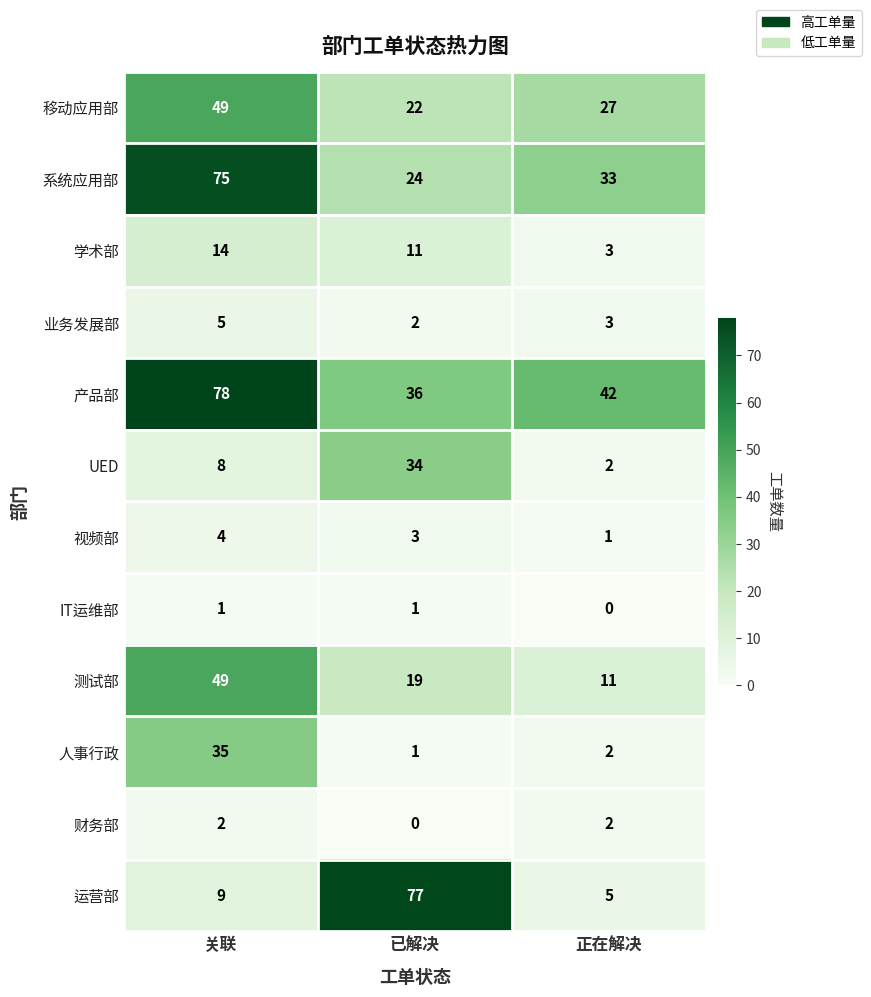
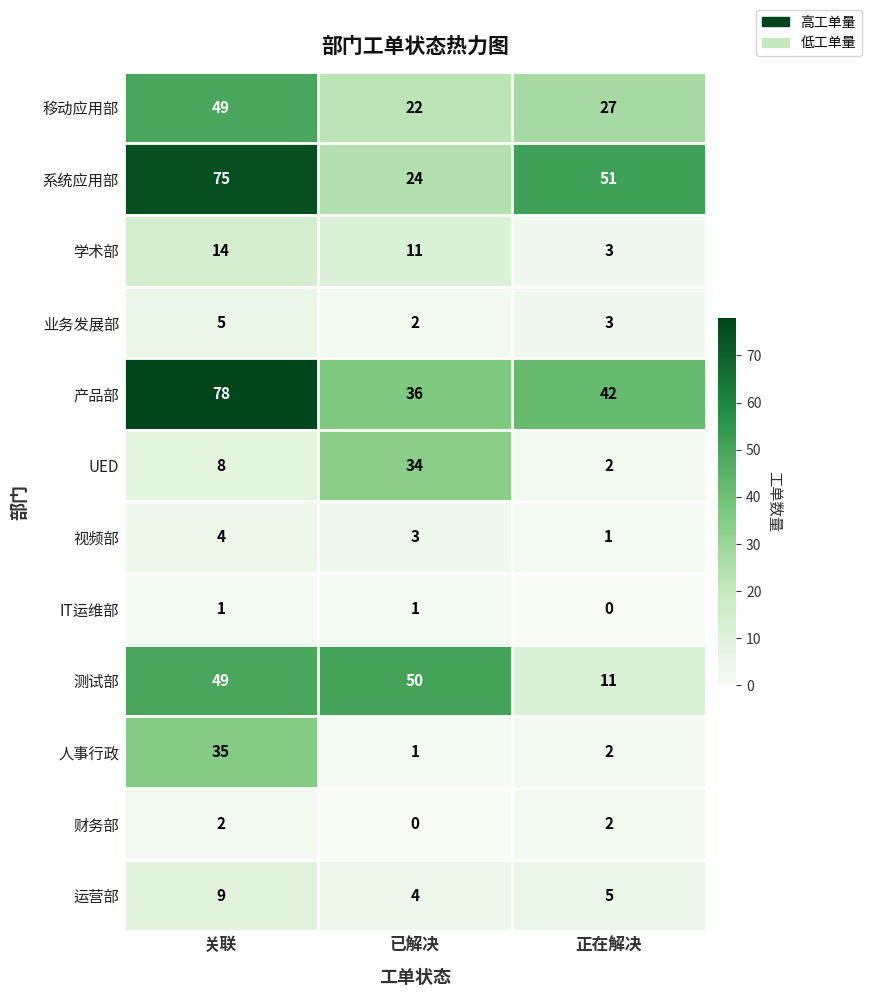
  {
    "移动应用部": {
      "关联": 49,
      "已解决": 22,
      "正在解决": 27
    },
    "系统应用部": {
      "关联": 75,
      "已解决": 24,
-     "正在解决": 33
+     "正在解决": 51
    },
    "学术部": {
      "关联": 14,
      "已解决": 11,
      "正在解决": 3
    },
    "业务发展部": {
      "关联": 5,
      "已解决": 2,
      "正在解决": 3
    },
    "产品部": {
      "关联": 78,
      "已解决": 36,
      "正在解决": 42
    },
    "UED": {
      "关联": 8,
      "已解决": 34,
      "正在解决": 2
    },
    "视频部": {
      "关联": 4,
      "已解决": 3,
      "正在解决": 1
    },
    "IT运维部": {
      "关联": 1,
      "已解决": 1,
      "正在解决": 0
    },
    "测试部": {
      "关联": 49,
-     "已解决": 19,
+     "已解决": 50,
      "正在解决": 11
    },
    "人事行政": {
      "关联": 35,
      "已解决": 1,
      "正在解决": 2
    },
    "财务部": {
      "关联": 2,
      "已解决": 0,
      "正在解决": 2
    },
    "运营部": {
      "关联": 9,
-     "已解决": 77,
+     "已解决": 4,
      "正在解决": 5
    }
  }
